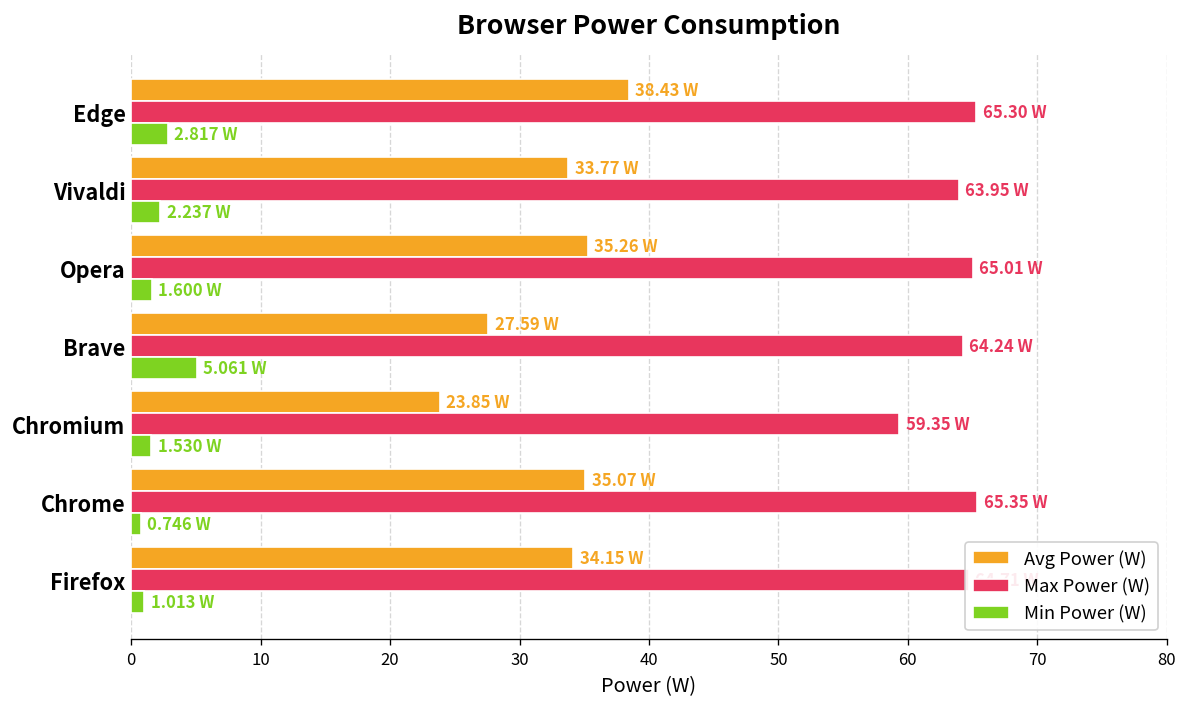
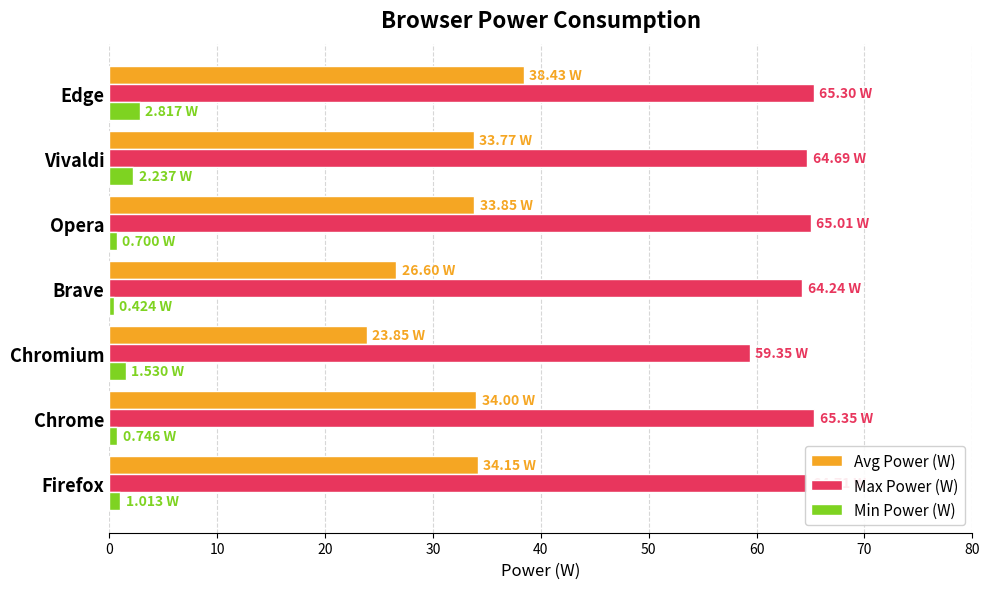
  {
    "Avg Power (W)": {
      "Edge": 38.43,
      "Vivaldi": 33.77,
-     "Opera": 35.26,
-     "Brave": 27.59,
+     "Opera": 33.85,
+     "Brave": 26.60,
      "Chromium": 23.85,
-     "Chrome": 35.07,
+     "Chrome": 34.00,
      "Firefox": 34.15
    },
    "Max Power (W)": {
      "Edge": 65.30,
-     "Vivaldi": 63.95,
+     "Vivaldi": 64.69,
      "Opera": 65.01,
      "Brave": 64.24,
      "Chromium": 59.35,
      "Chrome": 65.35
    },
    "Min Power (W)": {
      "Edge": 2.817,
      "Vivaldi": 2.237,
-     "Opera": 1.600,
-     "Brave": 5.061,
+     "Opera": 0.700,
+     "Brave": 0.424,
      "Chromium": 1.530,
      "Chrome": 0.746,
      "Firefox": 1.013
    }
  }
